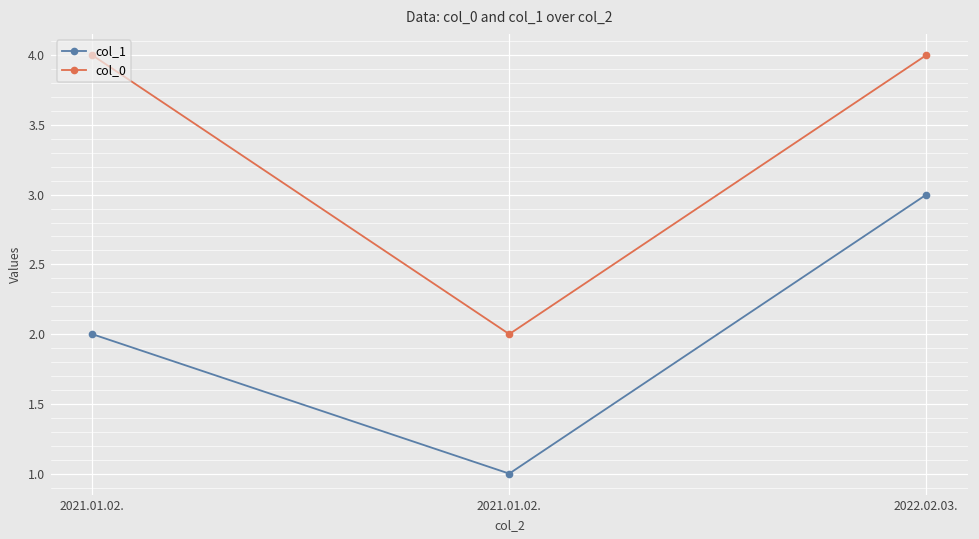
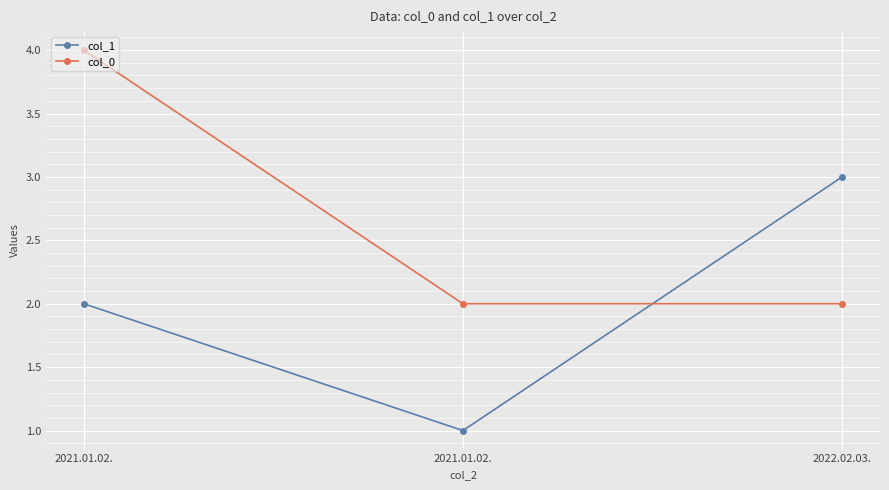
  {
    "col_1": {
      "2022.02.03.": 3
    },
    "col_0": {
-     "2022.02.03.": 4
+     "2022.02.03.": 2
    }
  }
